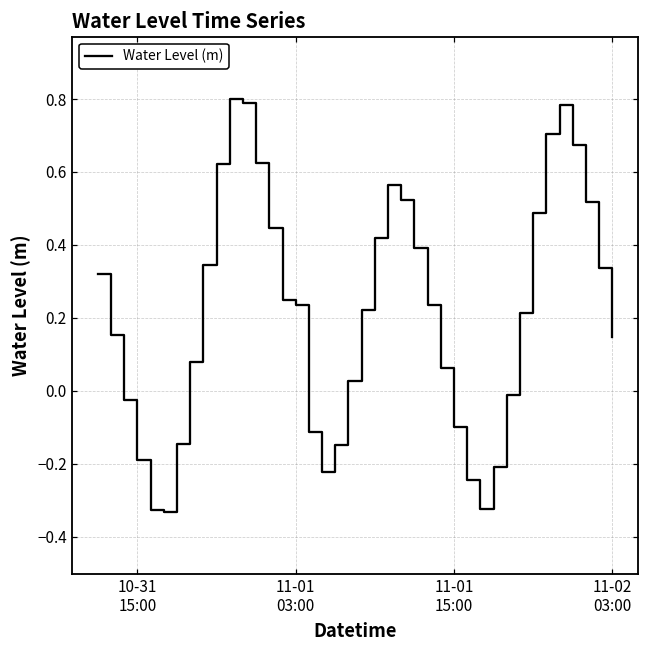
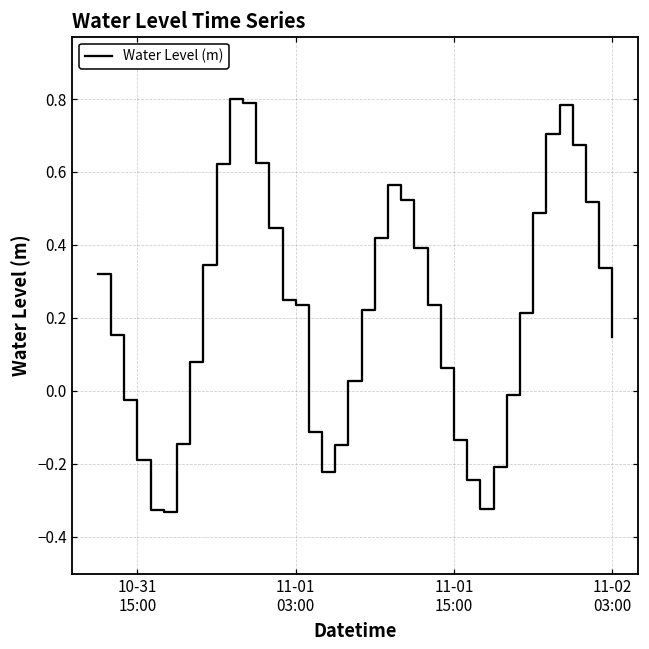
  {
    "10-31 15:00": -0.19,
    "11-01 03:00": 0.24,
-   "11-01 15:00": -0.10,
+   "11-01 15:00": -0.14,
    "11-02 03:00": 0.15
  }
